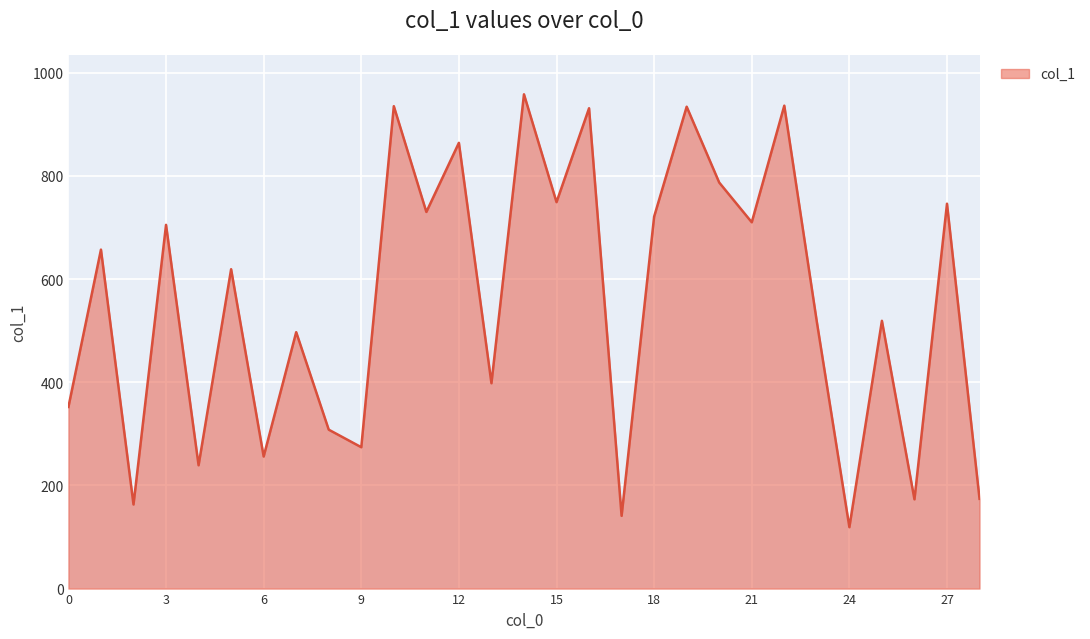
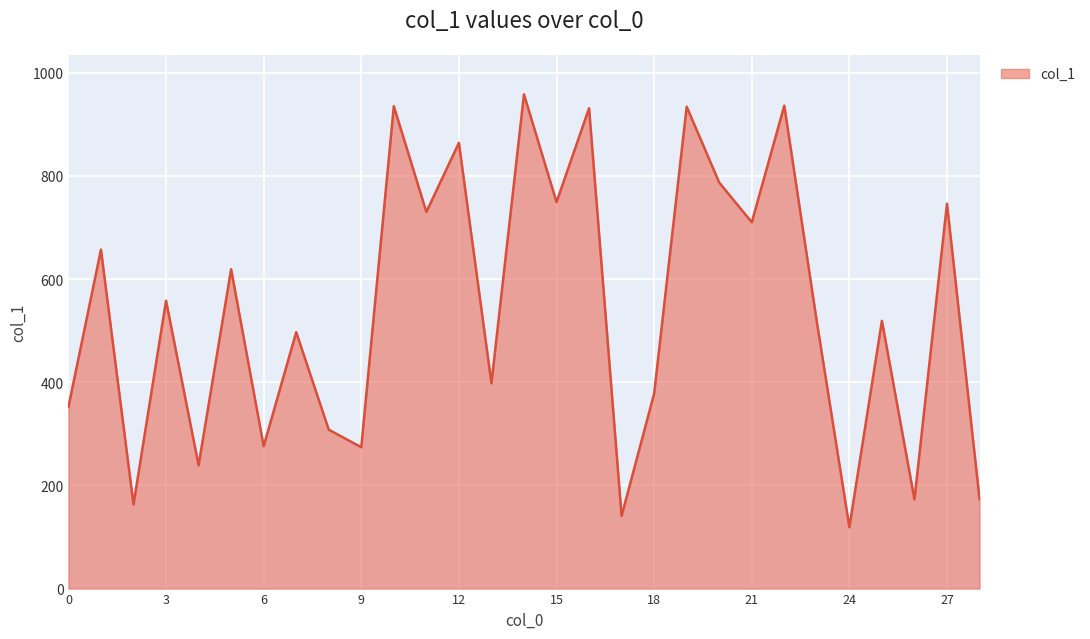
  {
    "0": 350,
-   "3": 710,
-   "6": 260,
+   "3": 560,
+   "6": 280,
    "9": 270,
    "12": 860,
    "15": 750,
-   "18": 720,
+   "18": 380,
    "21": 710,
    "24": 120,
    "27": 750
  }
